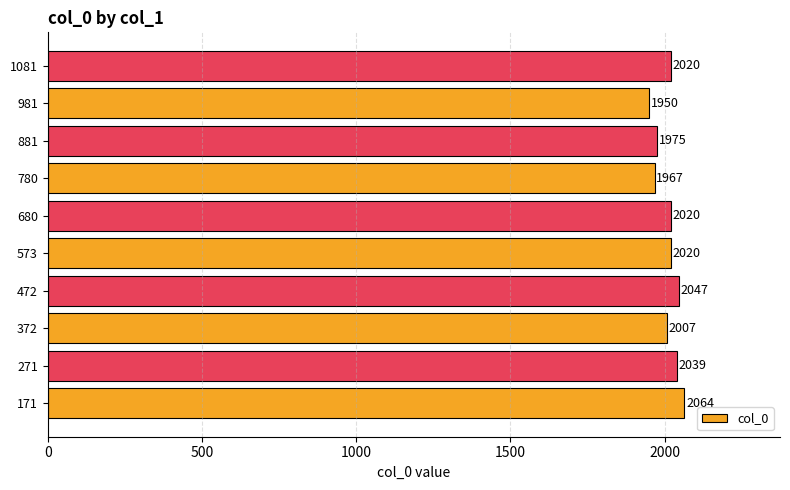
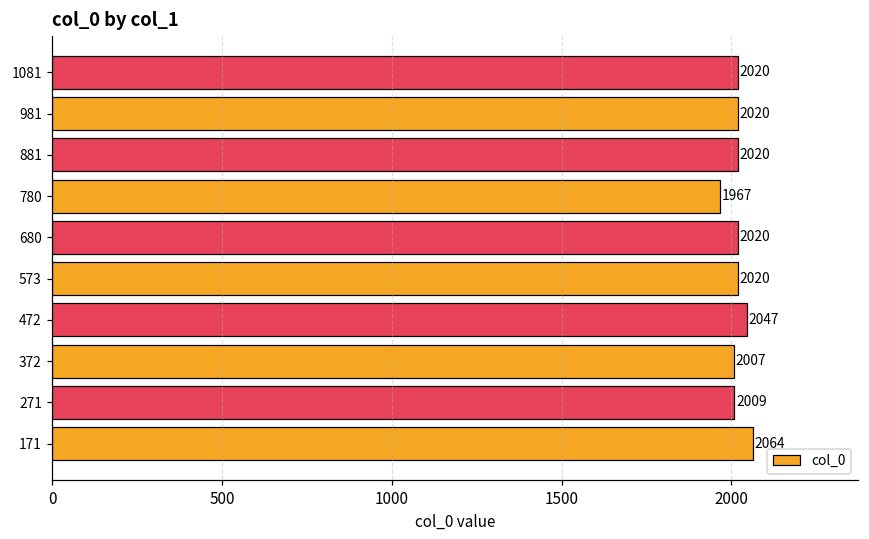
  {
    "1081": 2020,
-   "981": 1950,
-   "881": 1975,
+   "981": 2020,
+   "881": 2020,
    "780": 1967,
    "680": 2020,
    "573": 2020,
    "472": 2047,
    "372": 2007,
-   "271": 2039
+   "271": 2009
  }
